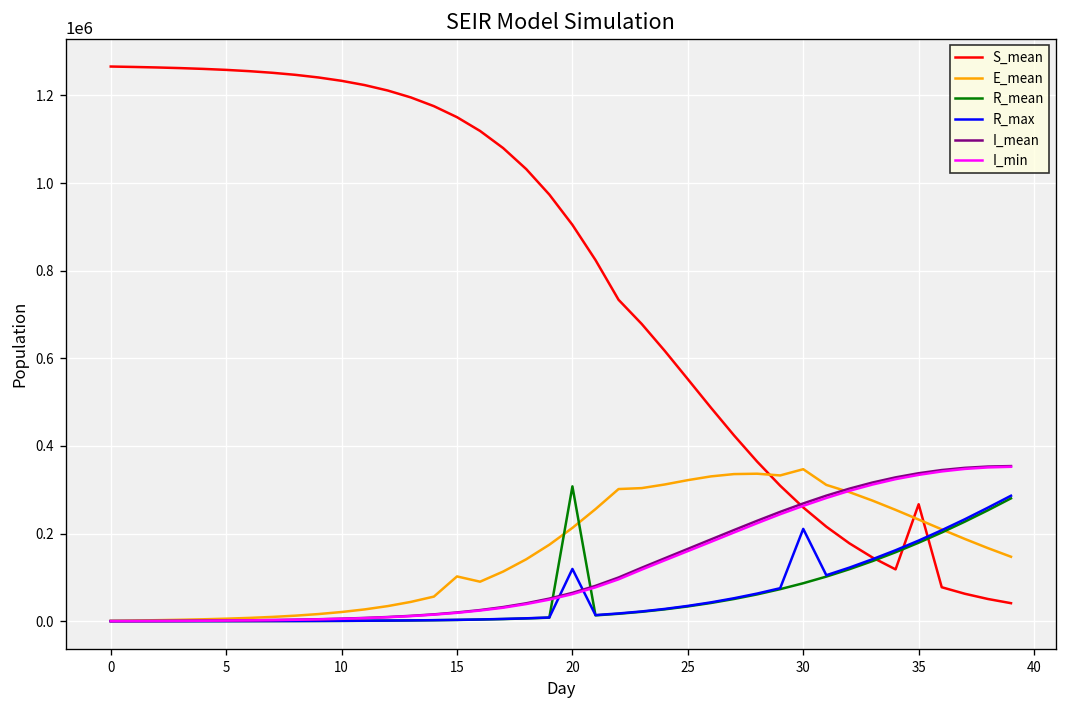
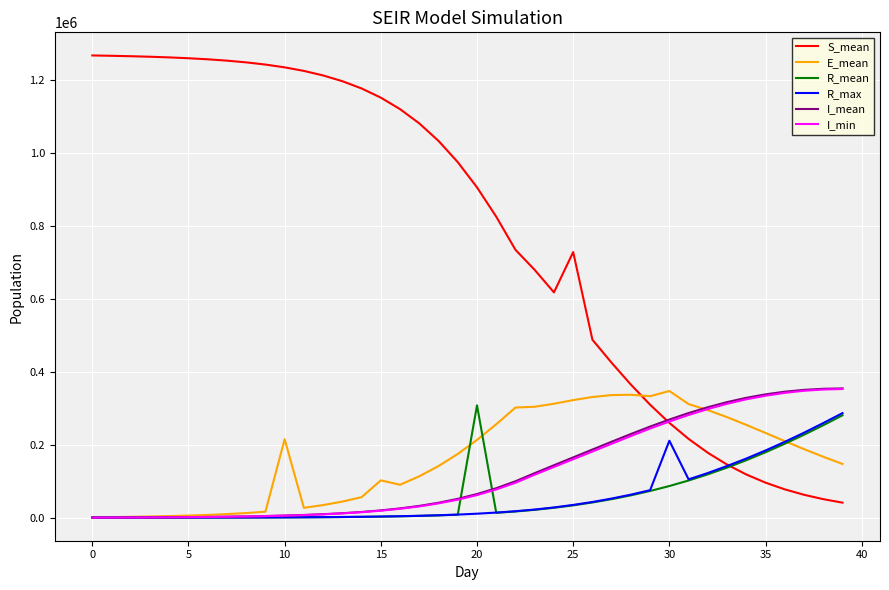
  {
    "S_mean": {
      "0": 1270000,
      "5": 1260000,
      "10": 1230000,
      "15": 1150000,
      "20": 900000,
-     "25": 550000,
-     "35": 270000
+     "25": 730000,
+     "35": 100000
    },
    "E_mean": {
-     "10": 20000,
+     "10": 210000,
      "15": 100000,
      "20": 210000,
      "25": 320000,
      "30": 350000,
      "35": 230000
    },
    "R_mean": {
      "20": 310000,
      "30": 90000
    },
    "R_max": {
-     "20": 120000,
+     "20": 10000,
      "30": 210000
    }
  }
